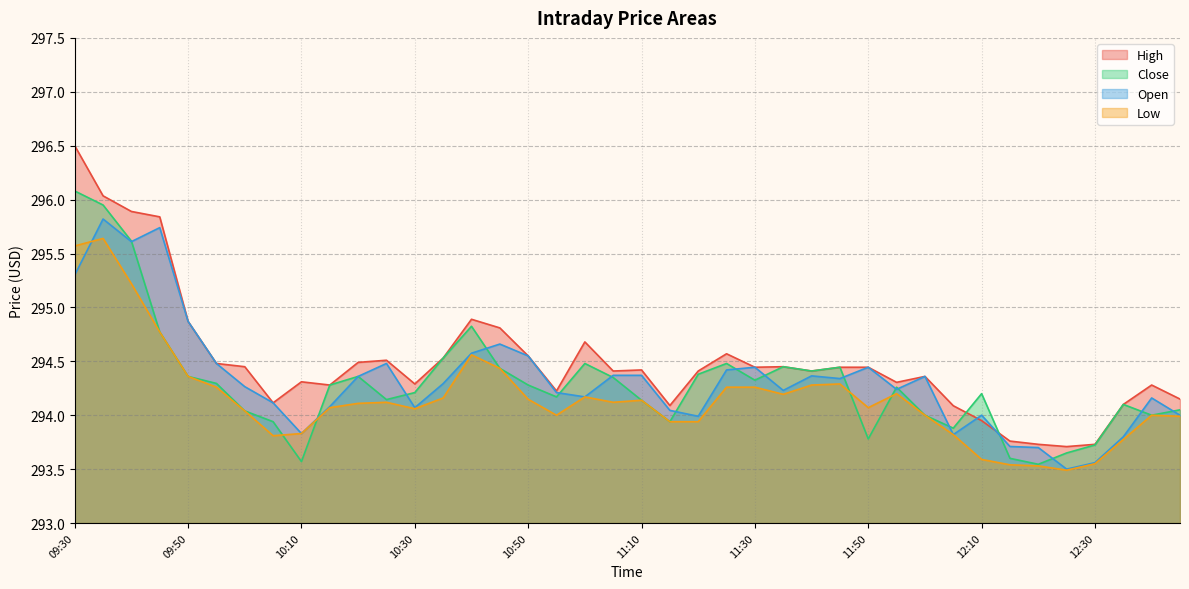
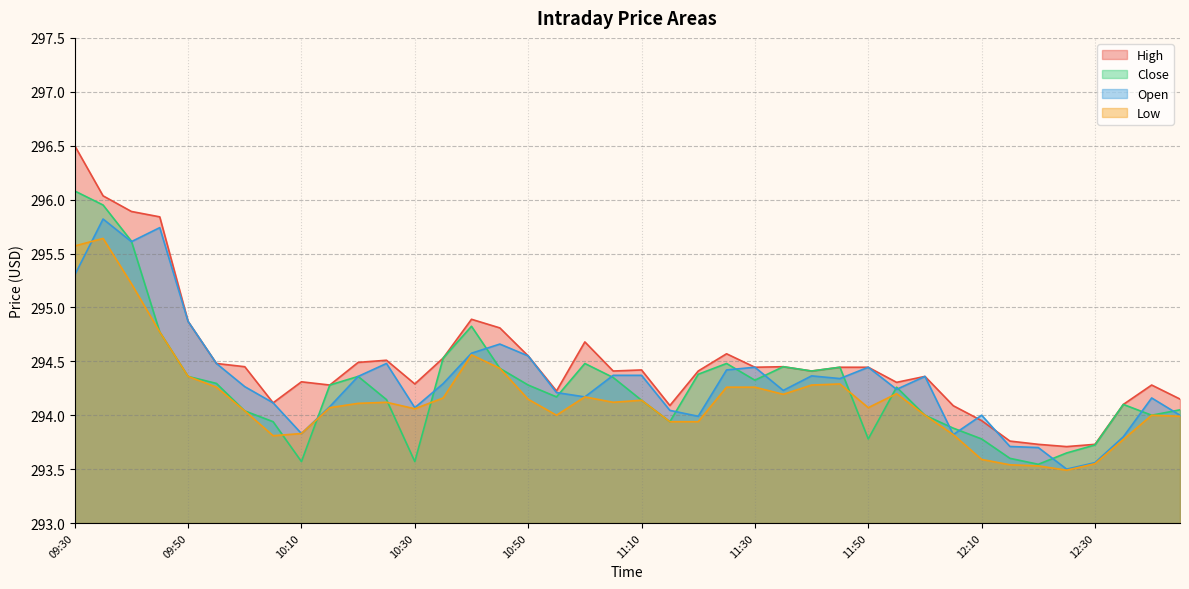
  {
    "Close": {
      "09:30": 296.08,
      "10:10": 293.57,
-     "10:30": 294.21,
+     "10:30": 293.57,
      "10:50": 294.28,
      "11:30": 294.33,
      "11:50": 293.78,
-     "12:10": 294.20
+     "12:10": 293.78
    },
    "Open": {
      "09:30": 295.30,
      "11:10": 294.37,
      "12:10": 294.00
    }
  }
